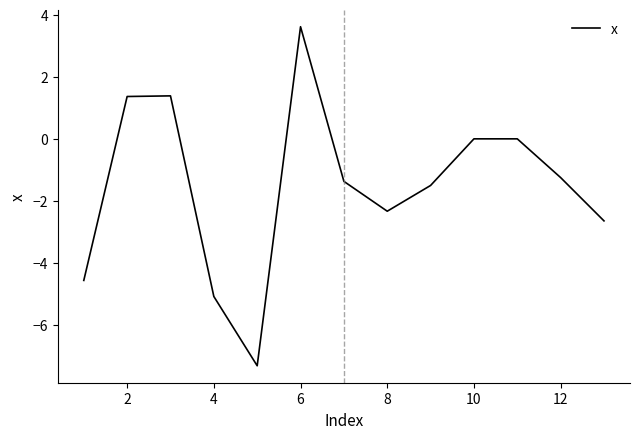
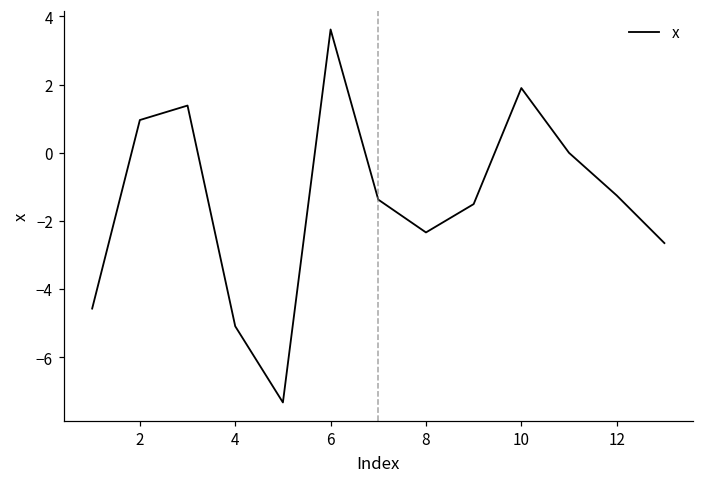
  {
-   "2": 1.4,
+   "2": 1.0,
    "4": -5.1,
    "6": 3.6,
    "8": -2.3,
-   "10": 0.0,
+   "10": 1.9,
    "12": -1.2
  }
